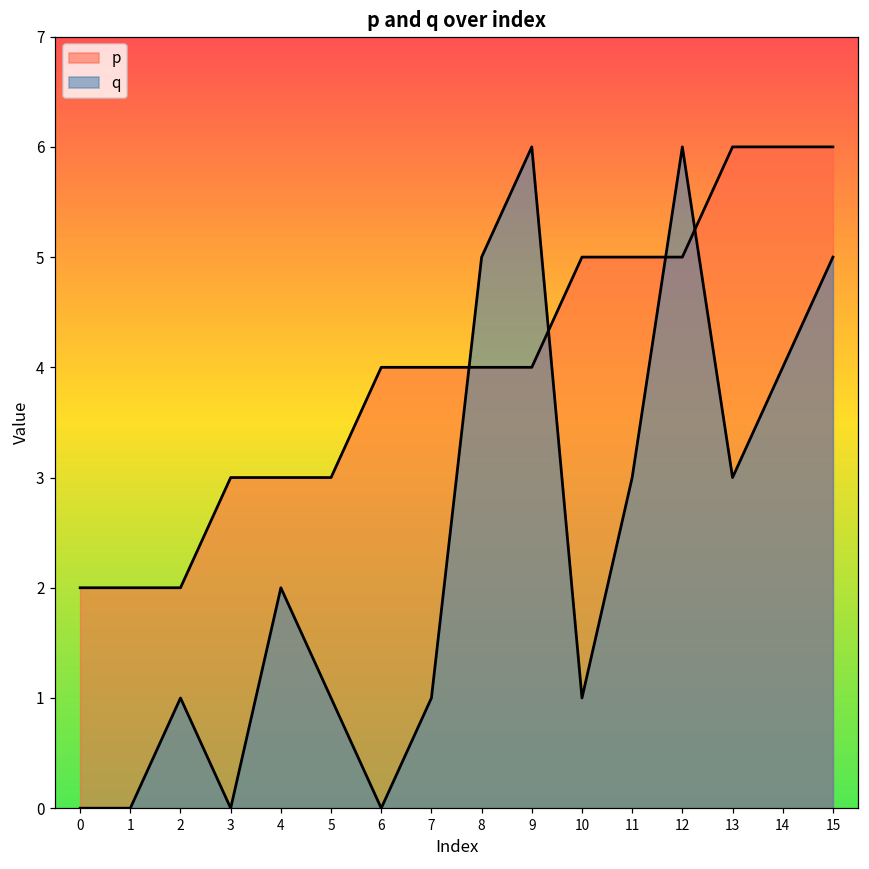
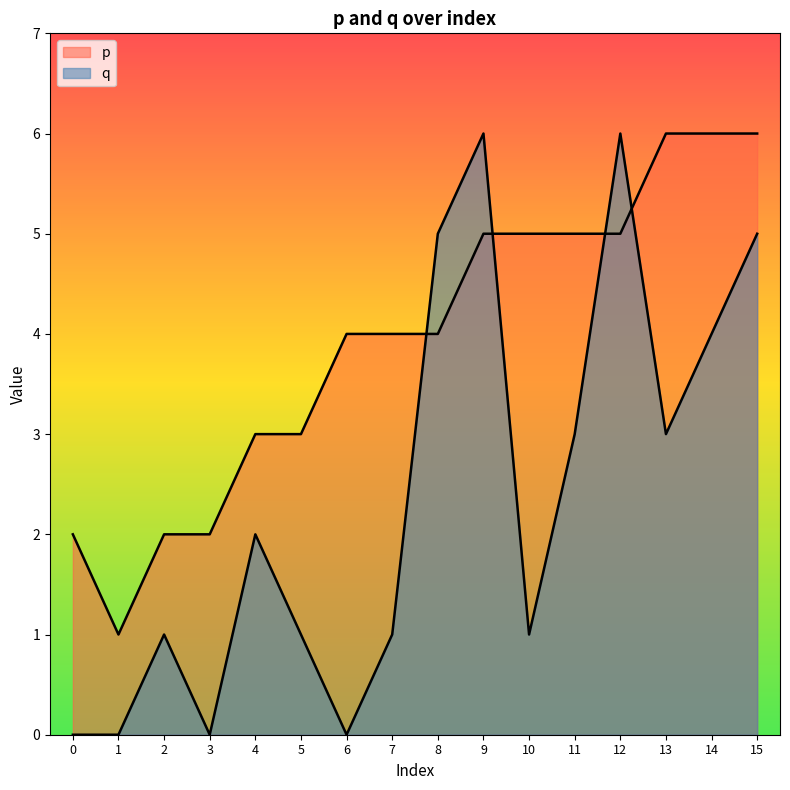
  {
    "p": {
      "0": 2,
-     "1": 2,
+     "1": 1,
      "2": 2,
-     "3": 3,
+     "3": 2,
      "4": 3,
      "5": 3,
      "6": 4,
      "7": 4,
      "8": 4,
-     "9": 4,
+     "9": 5,
      "10": 5,
      "11": 5,
      "12": 5,
      "13": 6,
      "14": 6,
      "15": 6
    },
    "q": {
      "0": 0,
      "1": 0,
      "2": 1,
      "3": 0,
      "4": 2,
      "5": 1,
      "6": 0,
      "7": 1,
      "8": 5,
      "9": 6,
      "10": 1,
      "11": 3,
      "12": 6,
      "13": 3,
      "14": 4,
      "15": 5
    }
  }
